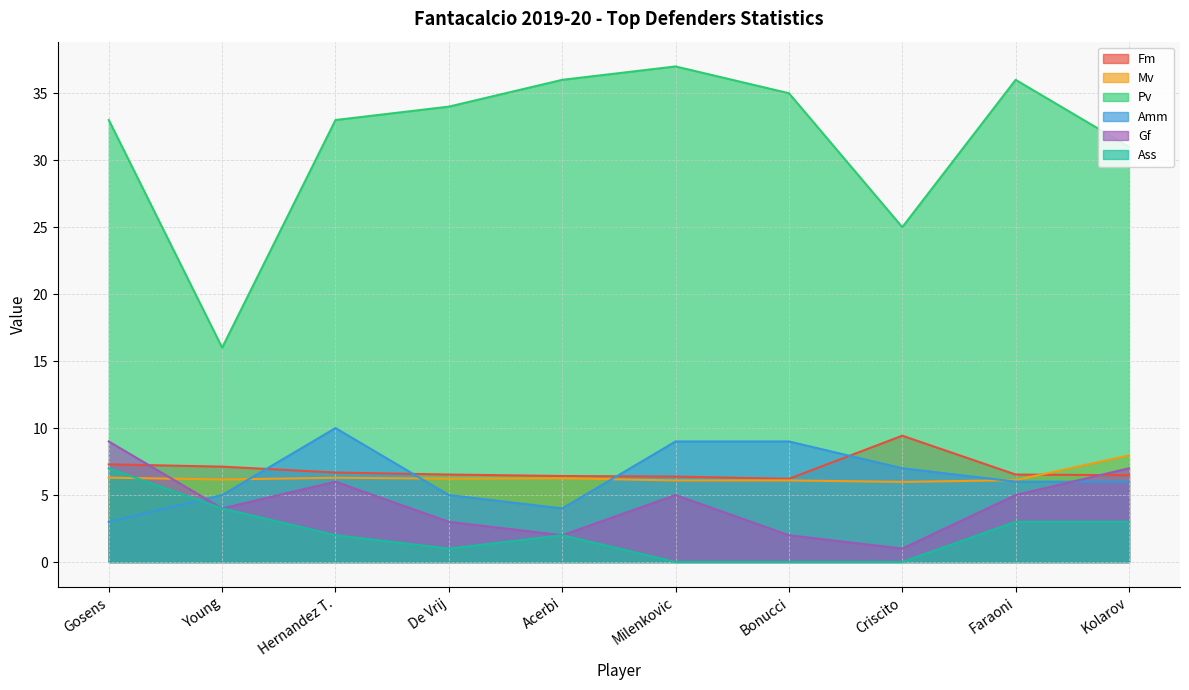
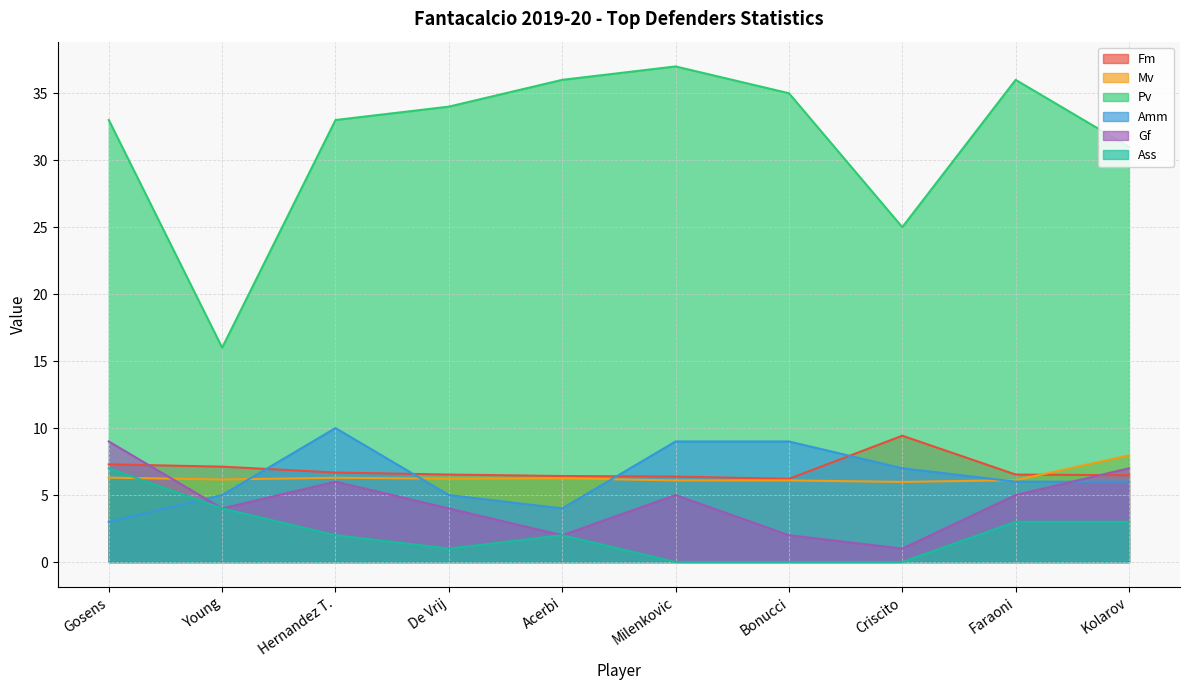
  {
    "Fm": {
      "Gosens": 7.3,
      "Young": 7,
      "Hernandez T.": 6.7,
      "De Vrij": 6.5,
      "Milenkovic": 6.4,
      "Criscito": 9.4,
      "Faraoni": 6.5,
      "Kolarov": 6.5
    },
    "Mv": {
      "Gosens": 6.3,
      "Young": 6,
      "Hernandez T.": 6.3,
      "De Vrij": 6.2,
      "Milenkovic": 6,
      "Criscito": 6,
      "Kolarov": 8
    },
    "Amm": {
      "Gosens": 3,
      "Young": 5,
      "Hernandez T.": 10,
      "De Vrij": 5,
      "Acerbi": 4,
      "Milenkovic": 9,
      "Bonucci": 9,
      "Criscito": 7,
      "Kolarov": 6
    },
    "Gf": {
      "Gosens": 9,
      "Hernandez T.": 6,
-     "De Vrij": 3,
+     "De Vrij": 4,
      "Milenkovic": 5,
      "Bonucci": 2,
      "Criscito": 1,
      "Faraoni": 5,
      "Kolarov": 7
    }
  }
